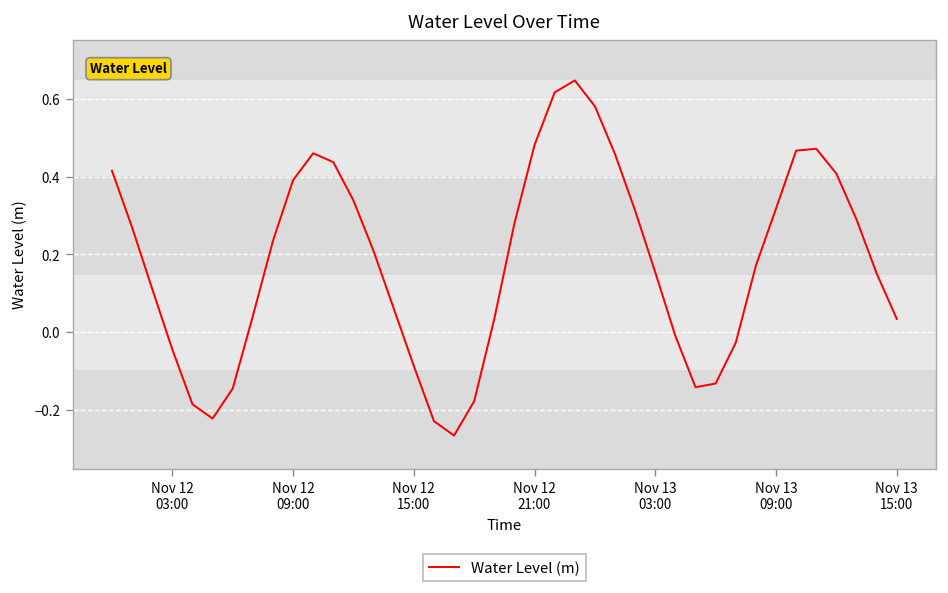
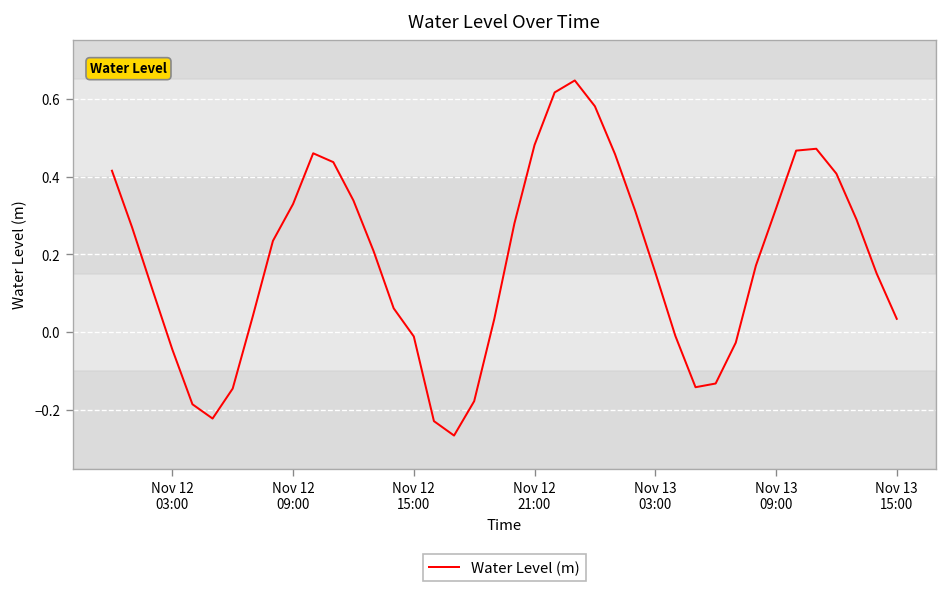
  {
    "Nov 12 03:00": -0.04,
-   "Nov 12 09:00": 0.39,
-   "Nov 12 15:00": -0.09,
+   "Nov 12 09:00": 0.33,
+   "Nov 12 15:00": -0.01,
    "Nov 12 21:00": 0.48,
    "Nov 13 03:00": 0.15,
    "Nov 13 09:00": 0.32,
    "Nov 13 15:00": 0.03
  }
